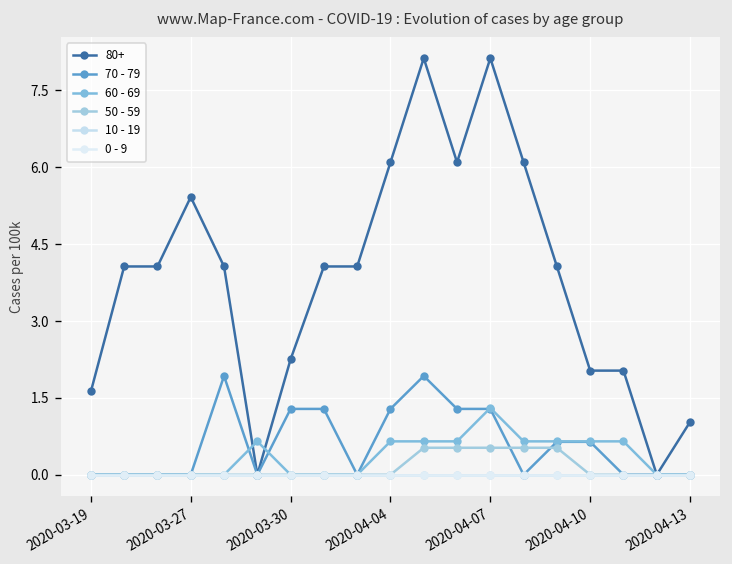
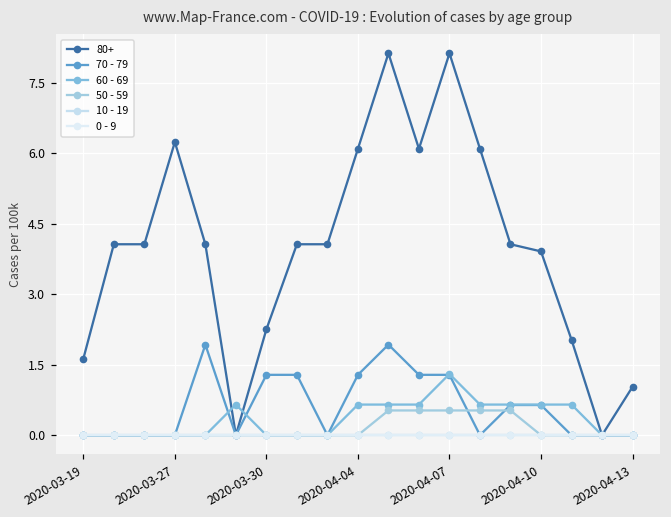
  {
    "80+": {
      "2020-03-19": 1.6,
-     "2020-03-27": 5.4,
+     "2020-03-27": 6.2,
      "2020-03-30": 2.3,
      "2020-04-04": 6.1,
      "2020-04-07": 8.1,
-     "2020-04-10": 2.0,
+     "2020-04-10": 3.9,
      "2020-04-13": 1.0
    },
    "0 - 9": {
      "2020-04-07": 0.0
    }
  }
